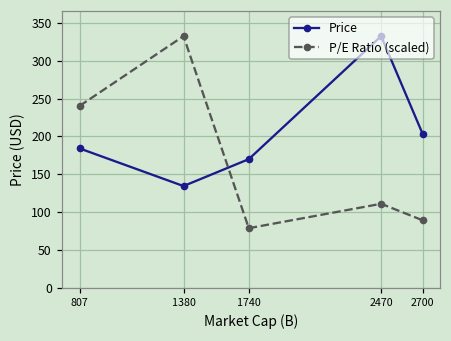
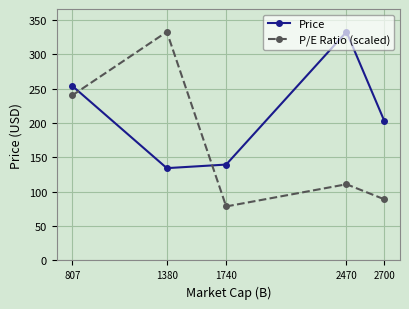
  {
    "Price": {
-     "807": 180,
+     "807": 250,
      "1380": 130,
-     "1740": 170,
+     "1740": 140,
      "2700": 200
    },
    "P/E Ratio (scaled)": {
      "807": 240,
      "1380": 330,
      "1740": 80,
      "2470": 110,
      "2700": 90
    }
  }
